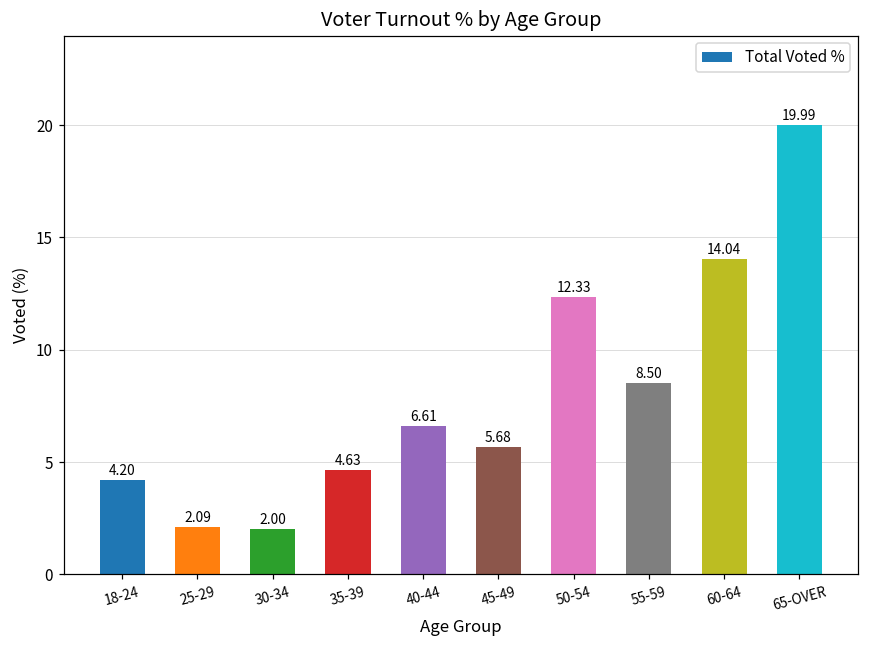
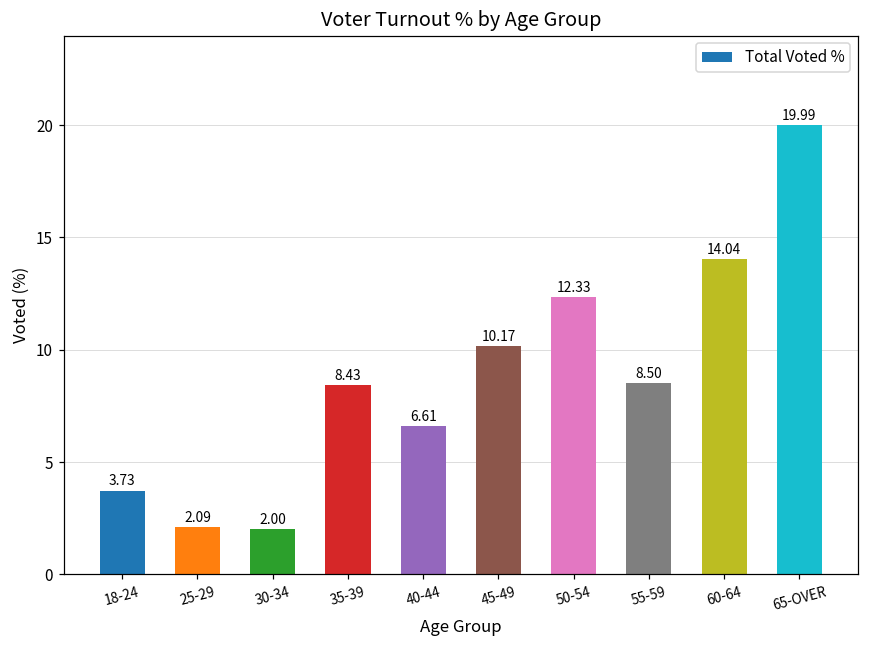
  {
-   "18-24": 4.20,
+   "18-24": 3.73,
    "25-29": 2.09,
    "30-34": 2.00,
-   "35-39": 4.63,
+   "35-39": 8.43,
    "40-44": 6.61,
-   "45-49": 5.68,
+   "45-49": 10.17,
    "50-54": 12.33,
    "55-59": 8.50,
    "60-64": 14.04,
    "65-OVER": 19.99
  }
